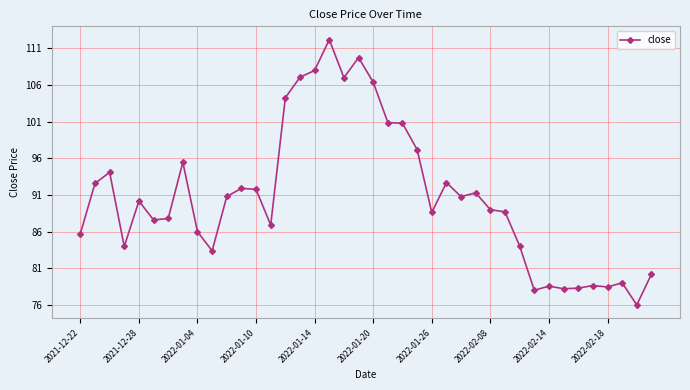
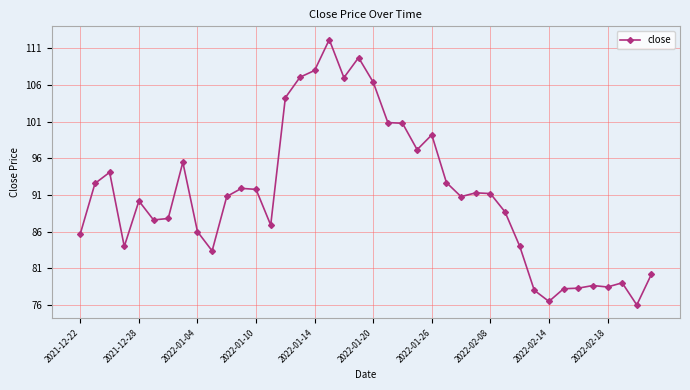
  {
    "2021-12-22": 86,
    "2021-12-28": 90,
    "2022-01-04": 86,
    "2022-01-10": 92,
    "2022-01-14": 108,
    "2022-01-20": 106,
-   "2022-01-26": 89,
-   "2022-02-08": 89,
-   "2022-02-14": 79,
+   "2022-01-26": 99,
+   "2022-02-08": 91,
+   "2022-02-14": 76,
    "2022-02-18": 78
  }
